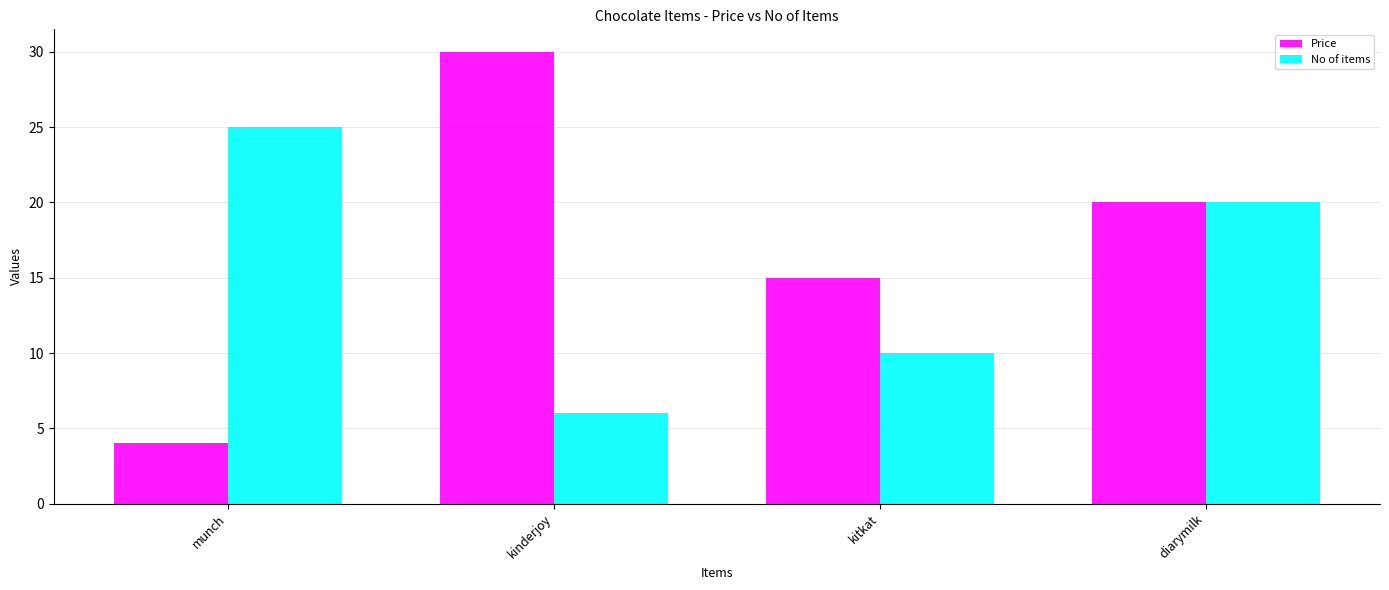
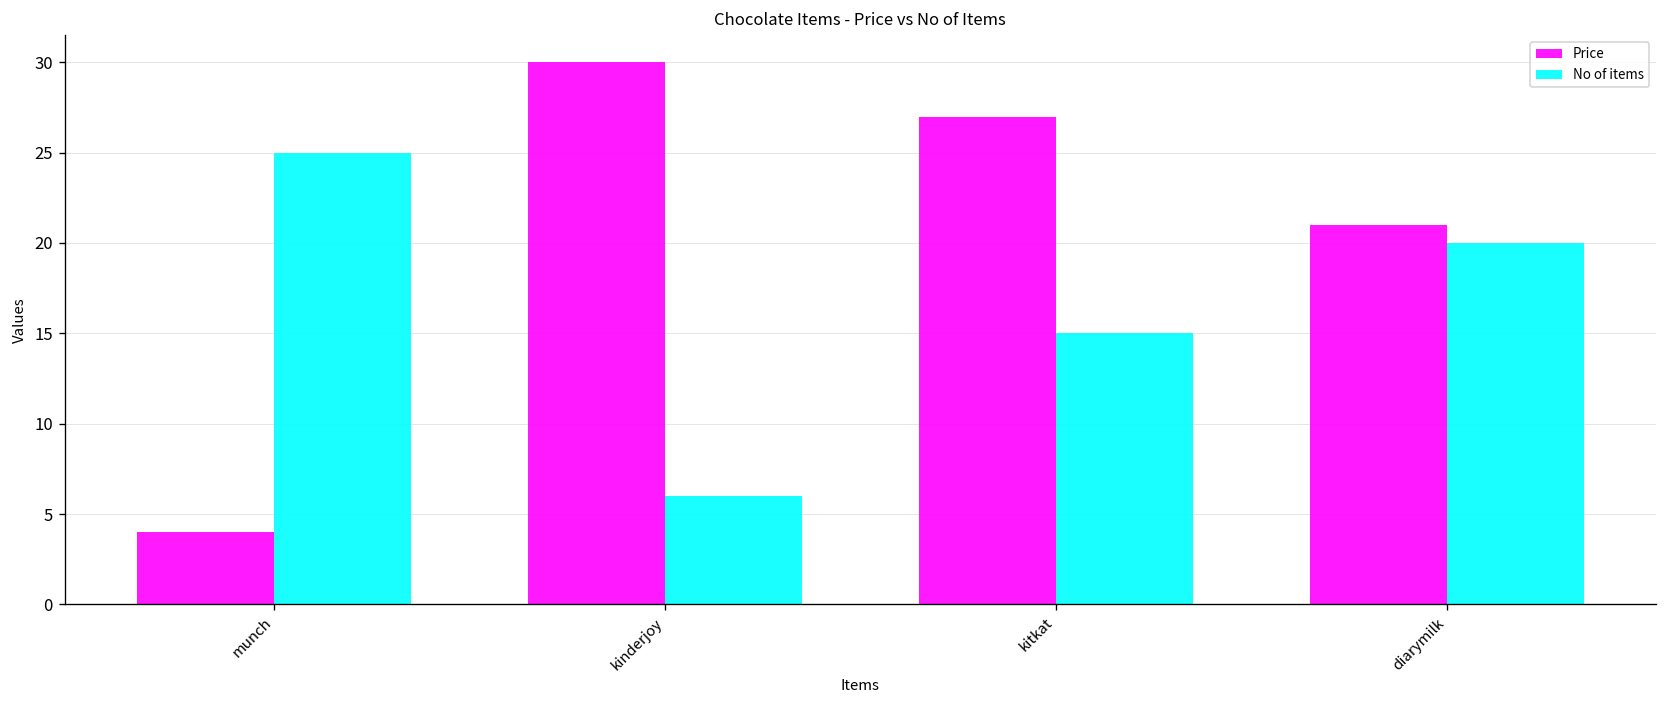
  {
    "Price": {
      "munch": 4,
      "kinderjoy": 30,
-     "kitkat": 15,
-     "diarymilk": 20
+     "kitkat": 27,
+     "diarymilk": 21
    },
    "No of items": {
      "munch": 25,
      "kinderjoy": 6,
-     "kitkat": 10,
+     "kitkat": 15,
      "diarymilk": 20
    }
  }
